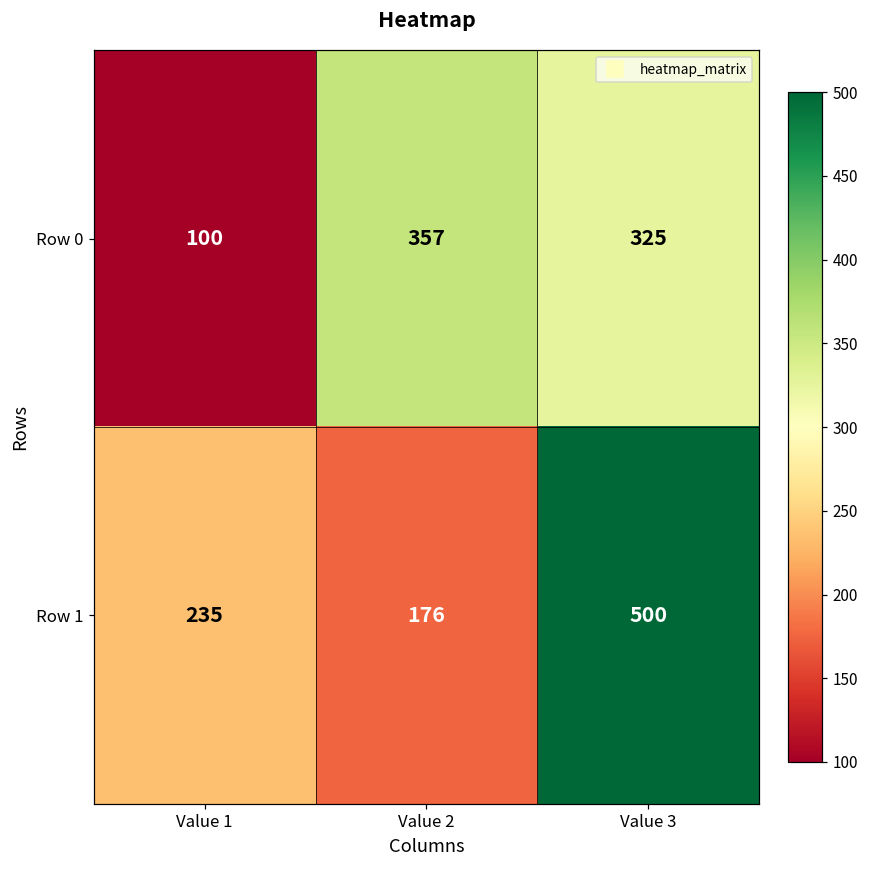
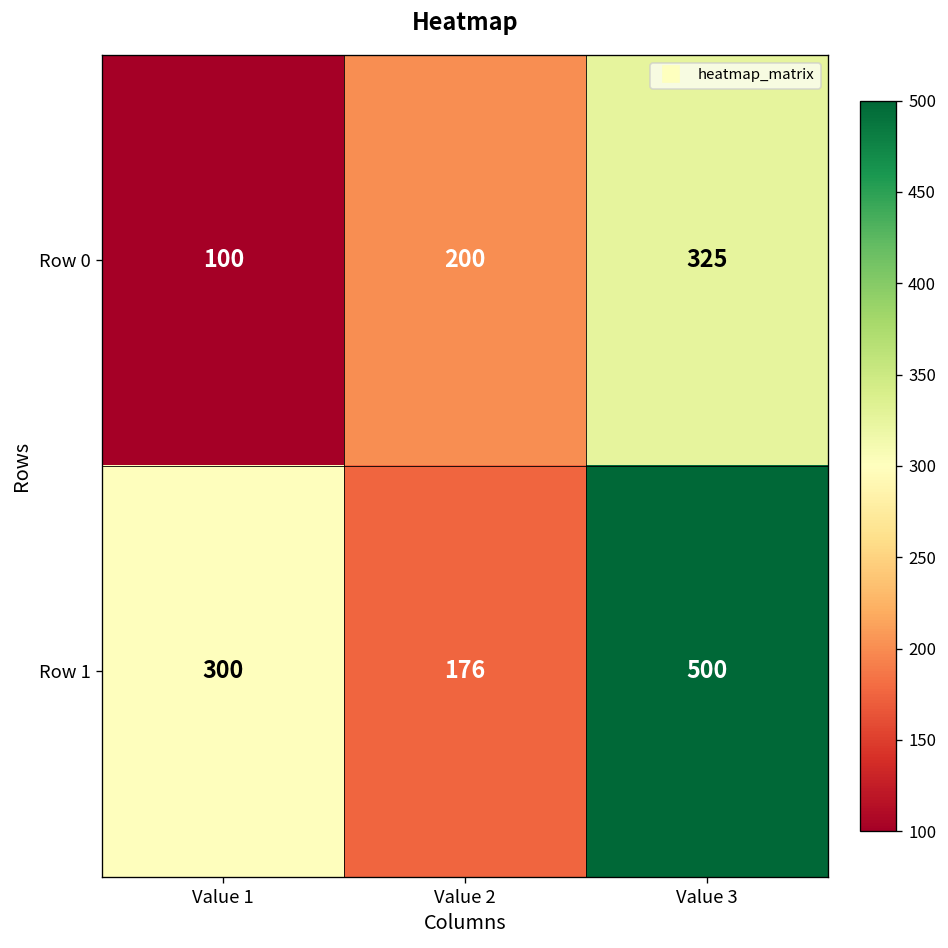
  {
    "Row 0": {
      "Value 1": 100,
-     "Value 2": 357,
+     "Value 2": 200,
      "Value 3": 325
    },
    "Row 1": {
-     "Value 1": 235,
+     "Value 1": 300,
      "Value 2": 176,
      "Value 3": 500
    }
  }
